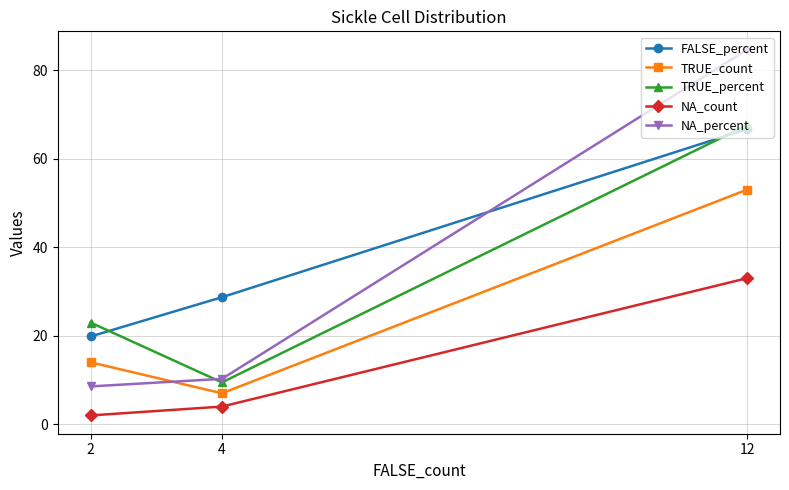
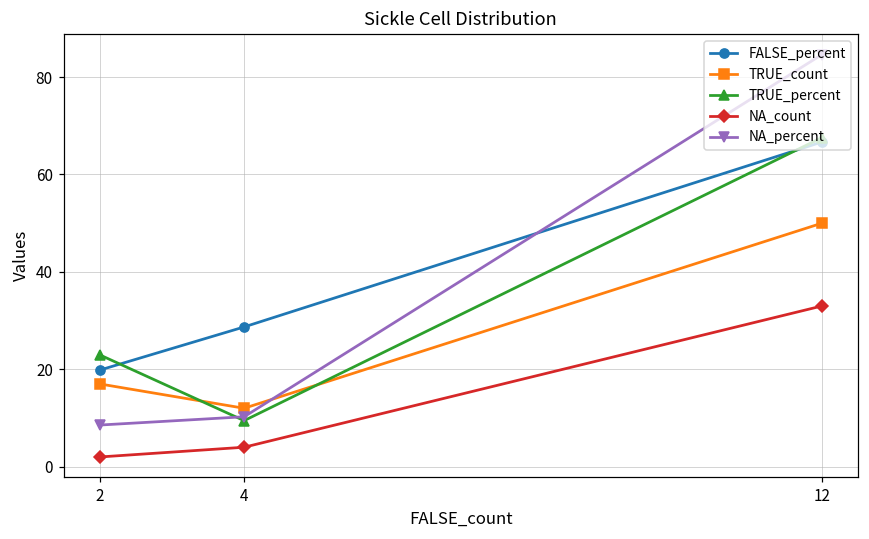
  {
    "FALSE_percent": {
      "2": 20,
      "4": 29
    },
    "TRUE_count": {
-     "2": 14,
-     "4": 7,
-     "12": 53
+     "2": 17,
+     "4": 12,
+     "12": 50
    },
    "TRUE_percent": {
      "2": 23,
      "4": 9
    },
    "NA_count": {
      "2": 2,
      "4": 4,
      "12": 33
    },
    "NA_percent": {
      "2": 9,
      "4": 10
    }
  }
